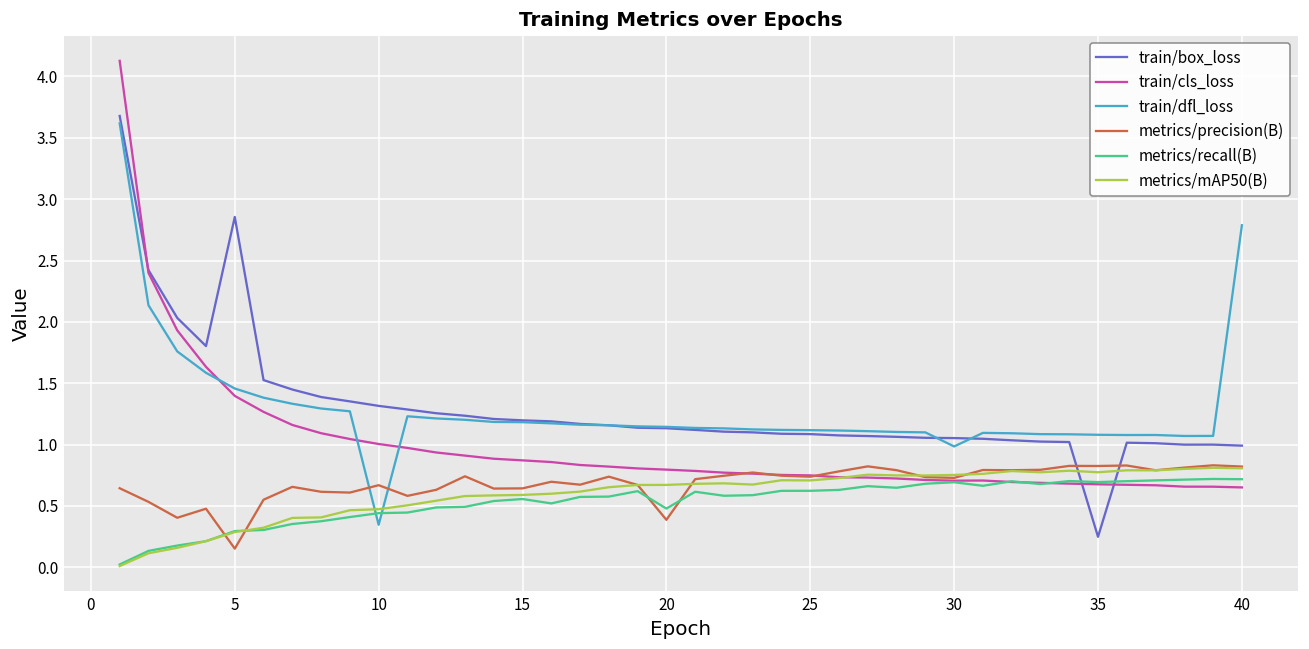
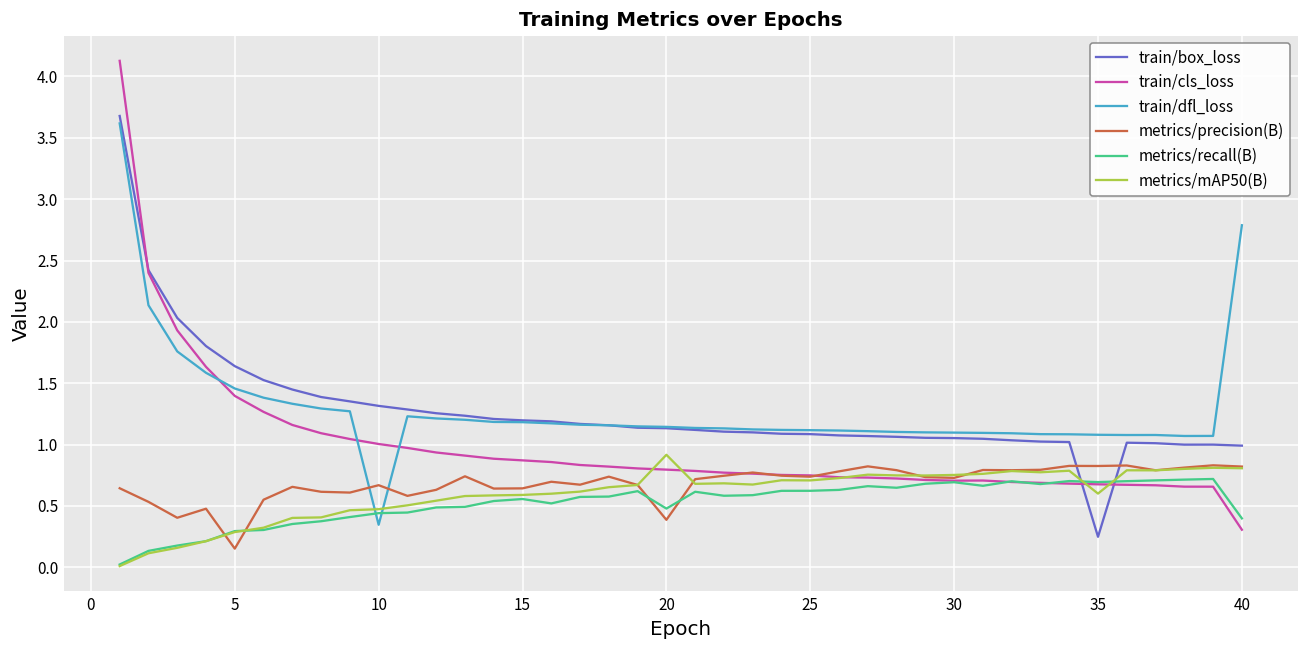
  {
    "train/box_loss": {
-     "5": 2.86,
+     "5": 1.64,
      "10": 1.32,
      "25": 1.09,
      "30": 1.05,
      "35": 0.25,
      "40": 0.99
    },
    "train/cls_loss": {
      "5": 1.40,
      "10": 1.00,
      "15": 0.87,
      "20": 0.80,
-     "40": 0.65
+     "40": 0.31
    },
    "train/dfl_loss": {
      "5": 1.46,
      "10": 0.35,
      "25": 1.12,
-     "30": 0.98,
+     "30": 1.10,
      "35": 1.08,
      "40": 2.79
    },
    "metrics/precision(B)": {
      "5": 0.15,
      "10": 0.67,
      "15": 0.64,
      "20": 0.39,
      "30": 0.73,
      "35": 0.83
    },
    "metrics/recall(B)": {
      "10": 0.44,
      "15": 0.56,
      "20": 0.48,
      "25": 0.62,
-     "40": 0.72
+     "40": 0.40
    },
    "metrics/mAP50(B)": {
      "10": 0.47,
      "15": 0.59,
-     "20": 0.67,
+     "20": 0.92,
      "25": 0.71,
      "30": 0.75,
-     "35": 0.77
+     "35": 0.60
    }
  }
